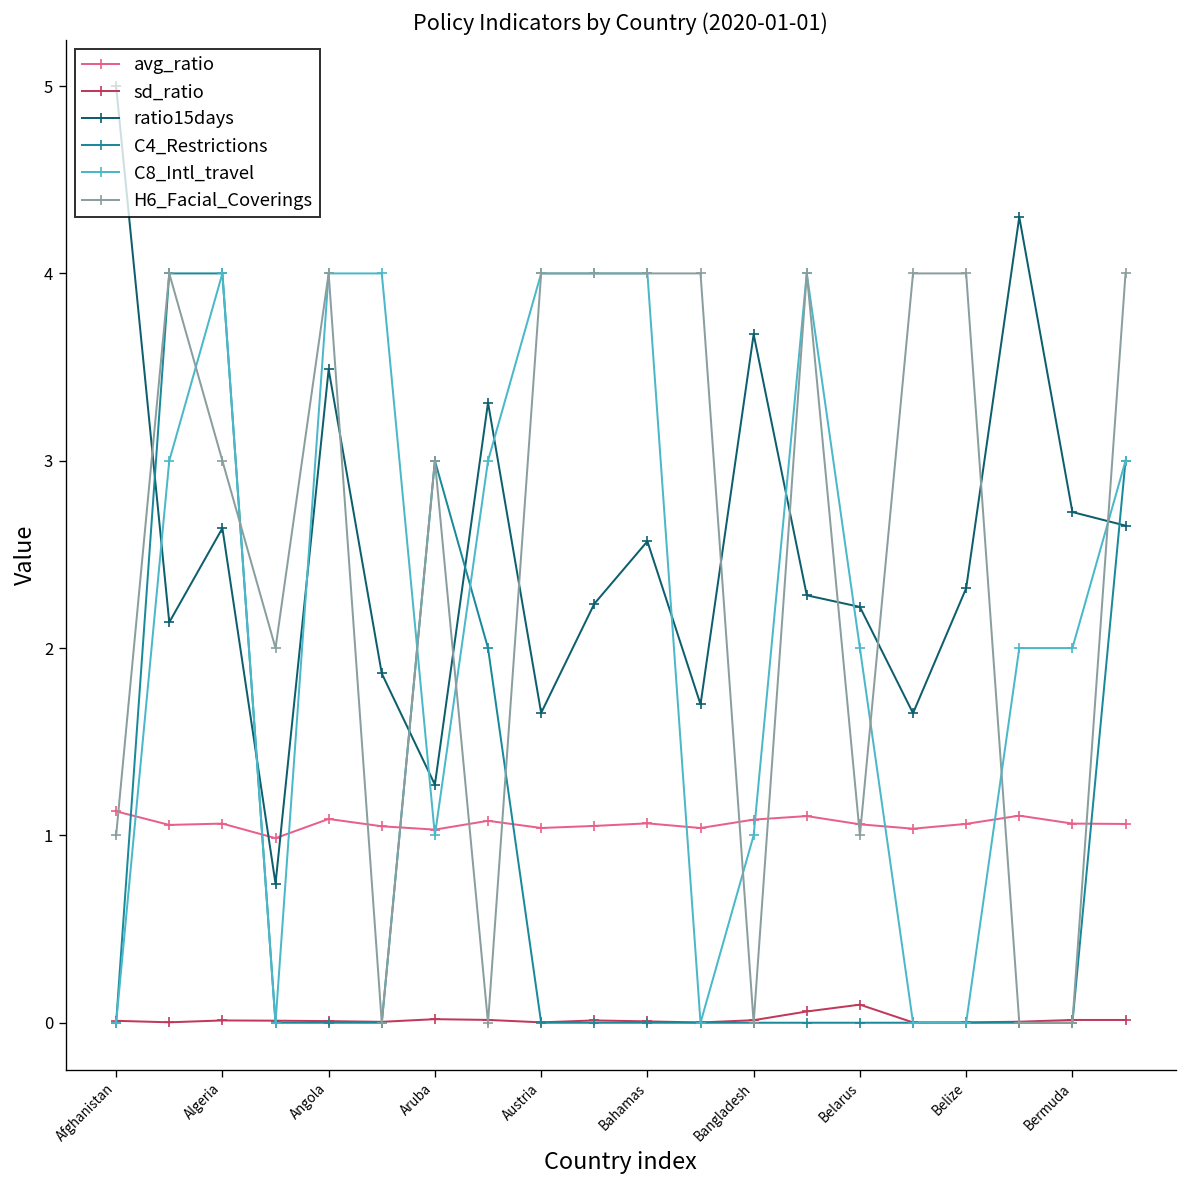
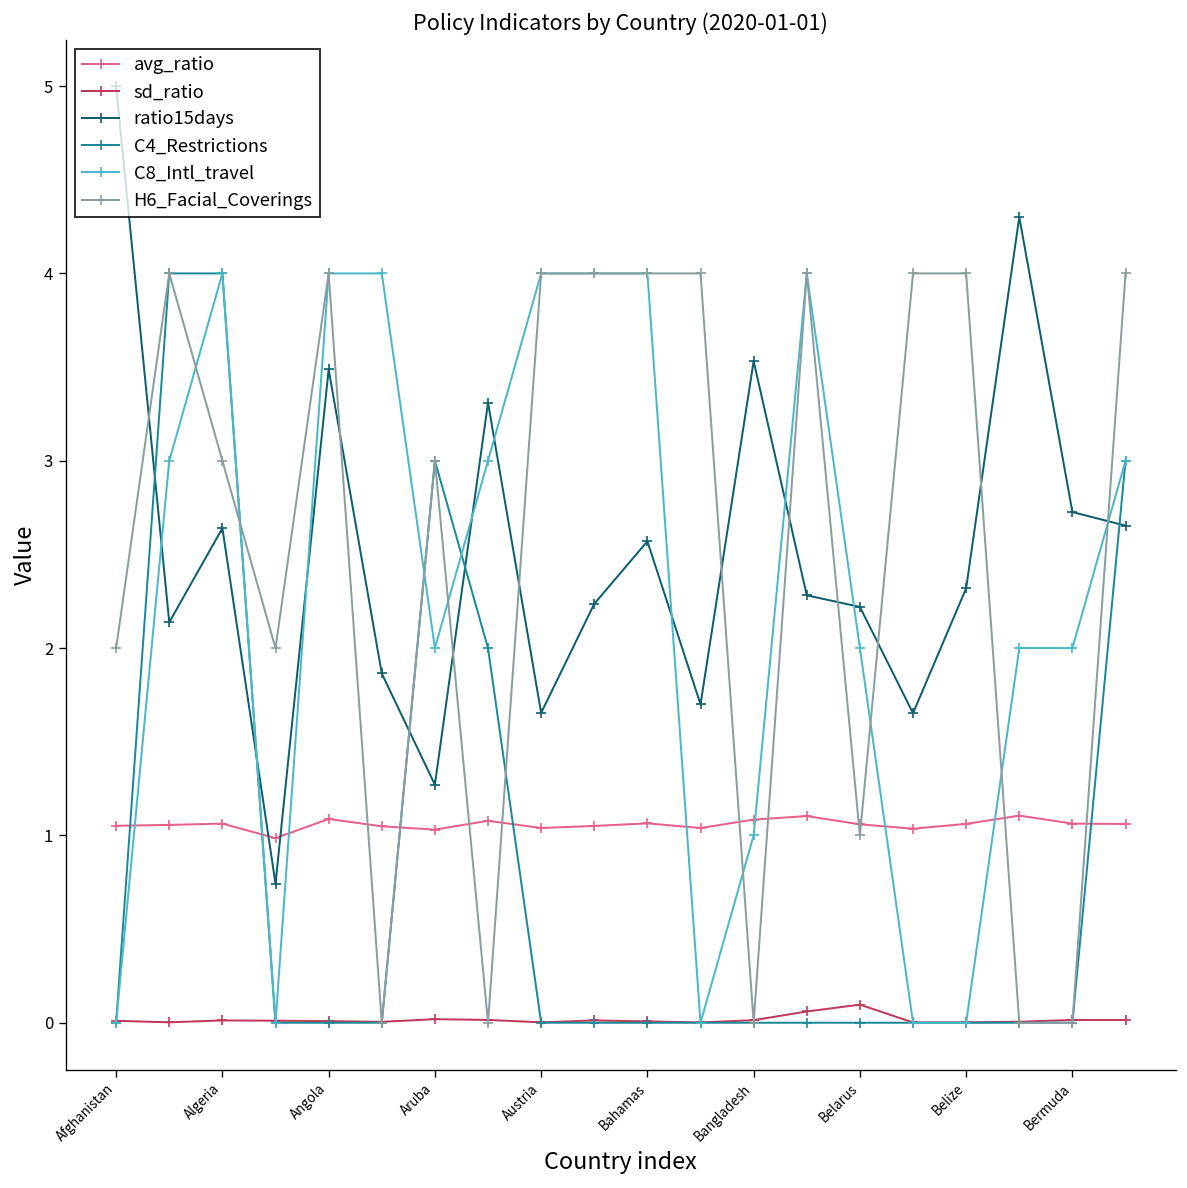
  {
    "avg_ratio": {
-     "Afghanistan": 1.13,
+     "Afghanistan": 1.05,
      "Algeria": 1.06,
      "Angola": 1.09,
      "Aruba": 1.03,
      "Austria": 1.04,
      "Bahamas": 1.06,
      "Bangladesh": 1.08,
      "Belarus": 1.06,
      "Belize": 1.06,
      "Bermuda": 1.06
    },
    "sd_ratio": {
      "Algeria": 0.01,
      "Aruba": 0.02,
      "Belarus": 0.10
    },
    "ratio15days": {
      "Algeria": 2.64,
      "Angola": 3.49,
      "Aruba": 1.27,
      "Austria": 1.65,
      "Bahamas": 2.57,
-     "Bangladesh": 3.68,
+     "Bangladesh": 3.53,
      "Belarus": 2.22,
      "Belize": 2.32,
      "Bermuda": 2.73
    },
    "C4_Restrictions": {
      "Belarus": 0.00
    },
    "C8_Intl_travel": {
-     "Aruba": 1,
+     "Aruba": 2,
      "Bangladesh": 1,
      "Belarus": 2,
      "Bermuda": 2
    },
    "H6_Facial_Coverings": {
-     "Afghanistan": 1,
+     "Afghanistan": 2,
      "Algeria": 3,
      "Belarus": 1,
      "Belize": 4
    }
  }
